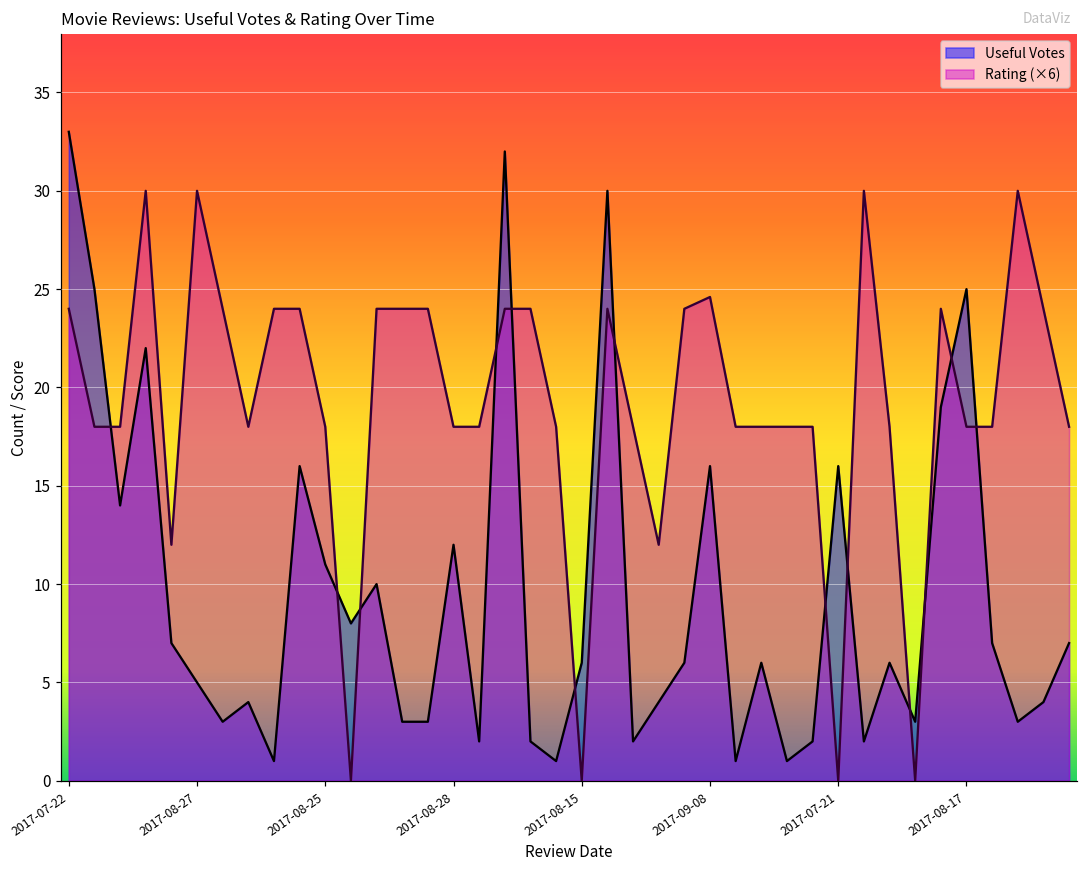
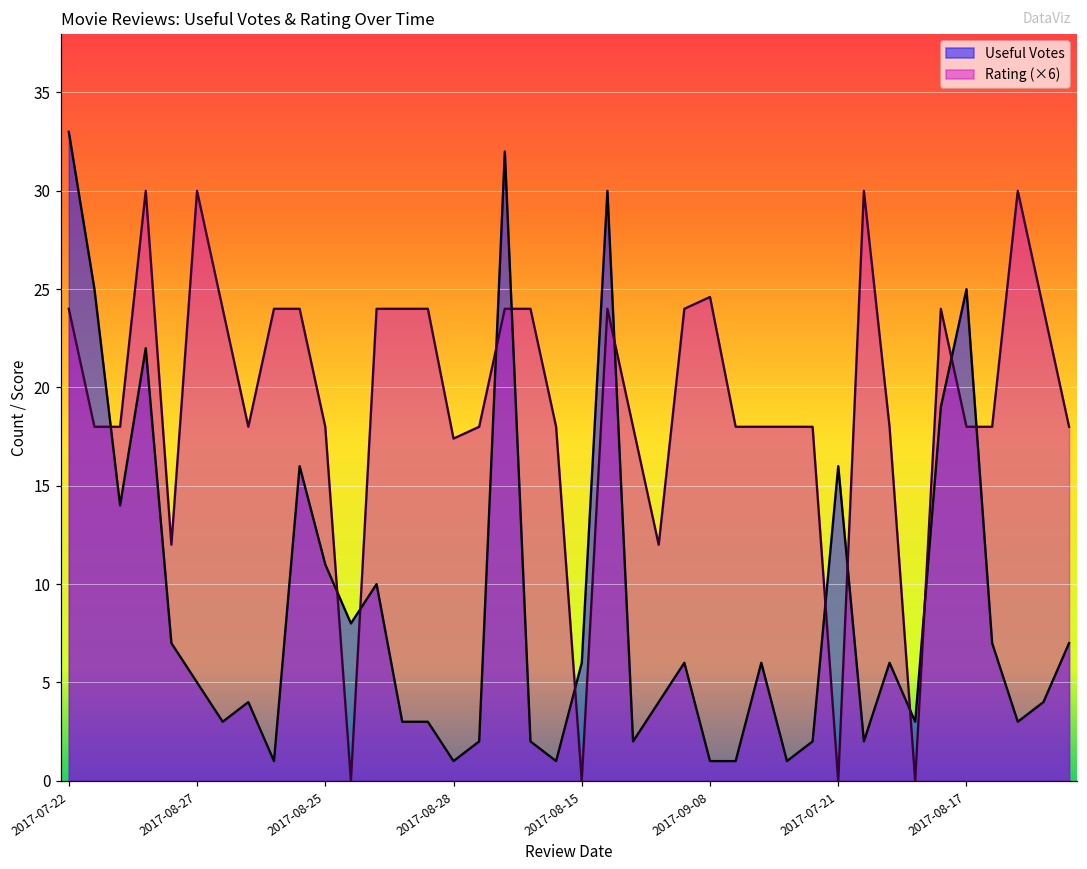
  {
    "Useful Votes": {
-     "2017-08-28": 12,
+     "2017-08-28": 1,
      "2017-08-15": 6,
-     "2017-09-08": 16,
+     "2017-09-08": 1,
      "2017-07-21": 16
    },
    "Rating (×6)": {
-     "2017-08-28": 18.0,
+     "2017-08-28": 17.4,
      "2017-08-15": 0.0,
      "2017-09-08": 24.6,
      "2017-07-21": 0.0
    }
  }
